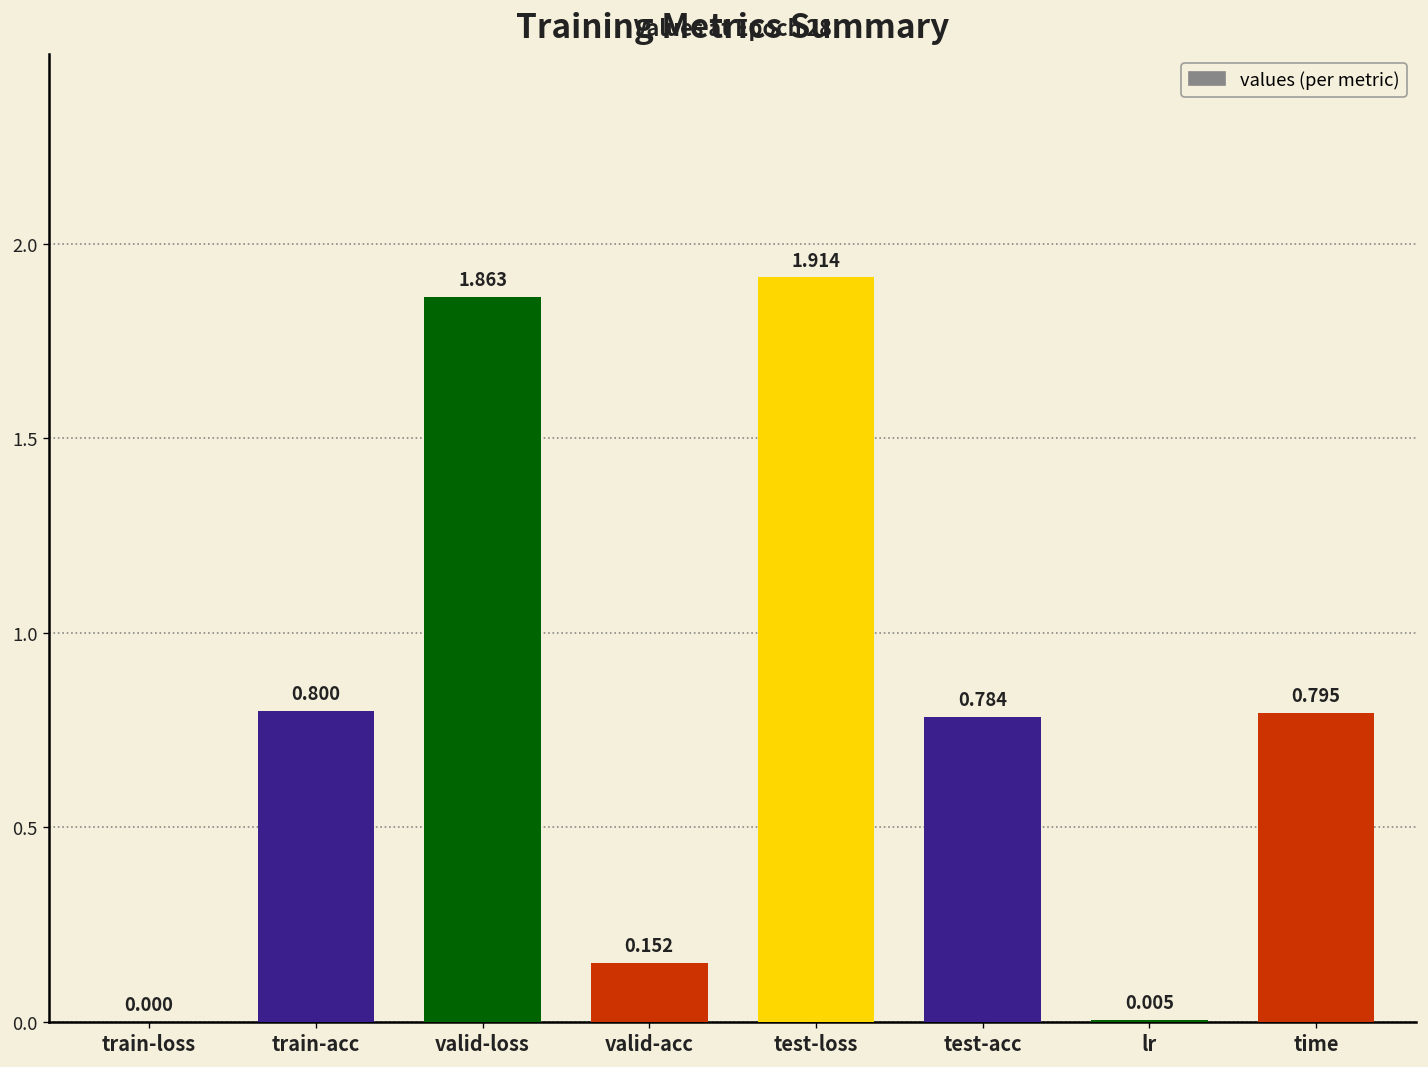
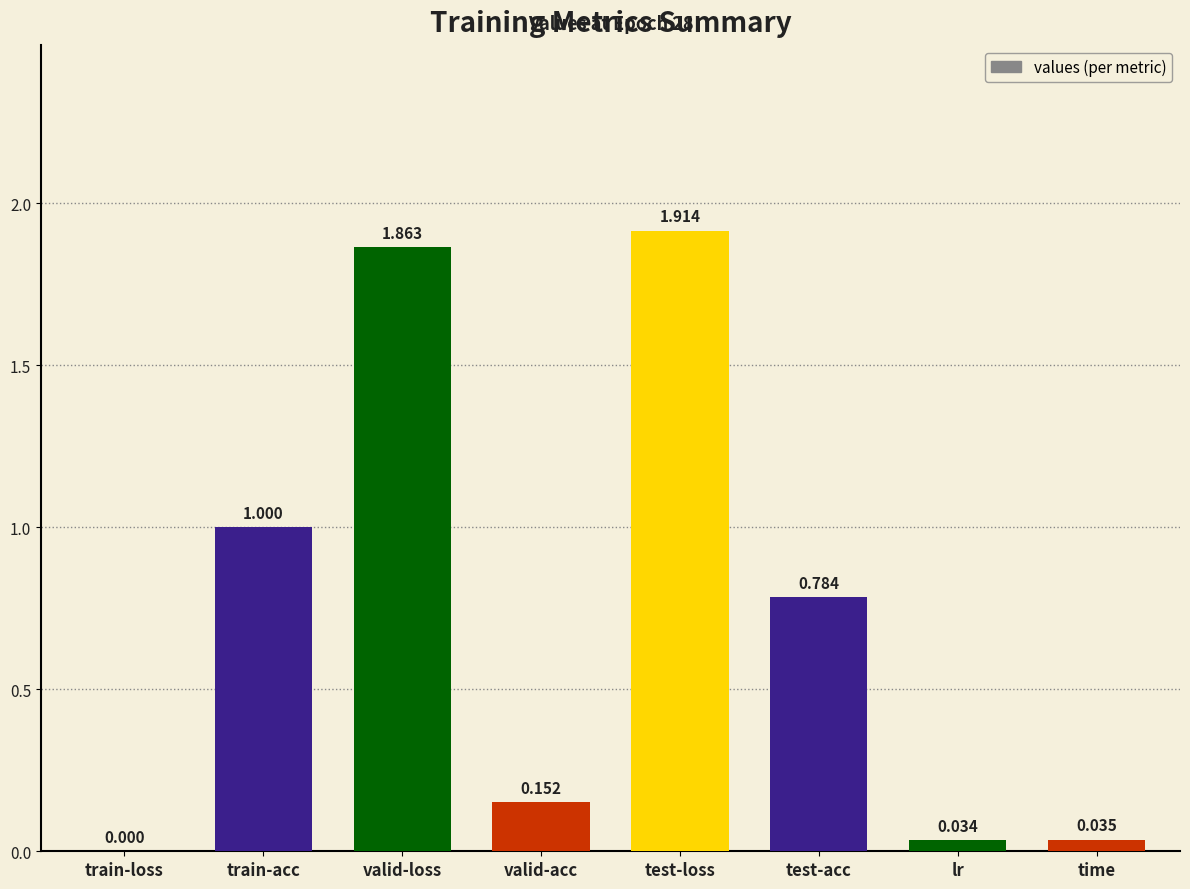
  {
    "train-loss": 0.000,
-   "train-acc": 0.800,
+   "train-acc": 1.000,
    "valid-loss": 1.863,
    "valid-acc": 0.152,
    "test-loss": 1.914,
    "test-acc": 0.784,
-   "lr": 0.005,
-   "time": 0.795
+   "lr": 0.034,
+   "time": 0.035
  }
